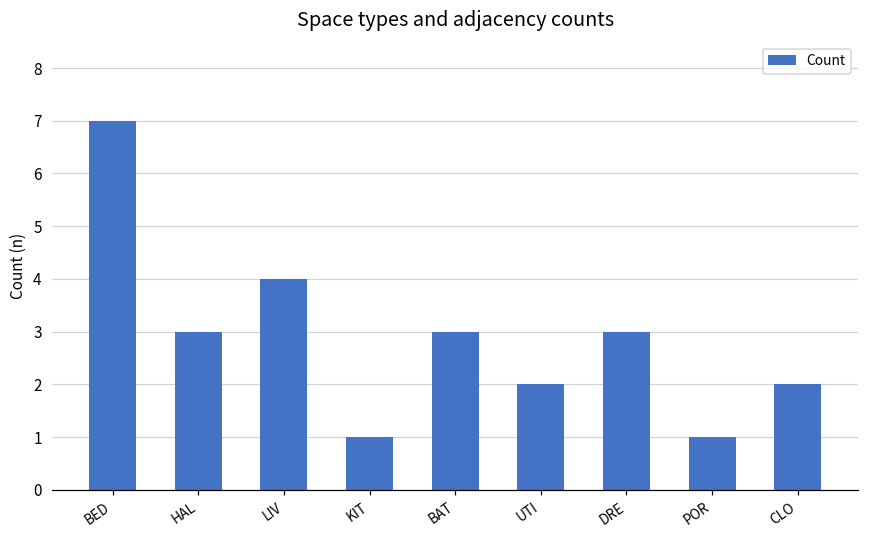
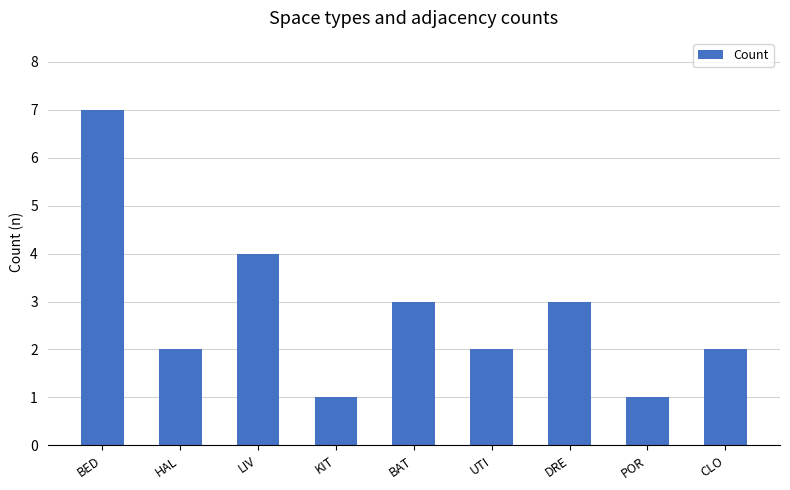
  {
    "BED": 7,
-   "HAL": 3,
+   "HAL": 2,
    "LIV": 4,
    "KIT": 1,
    "BAT": 3,
    "UTI": 2,
    "DRE": 3,
    "POR": 1,
    "CLO": 2
  }
